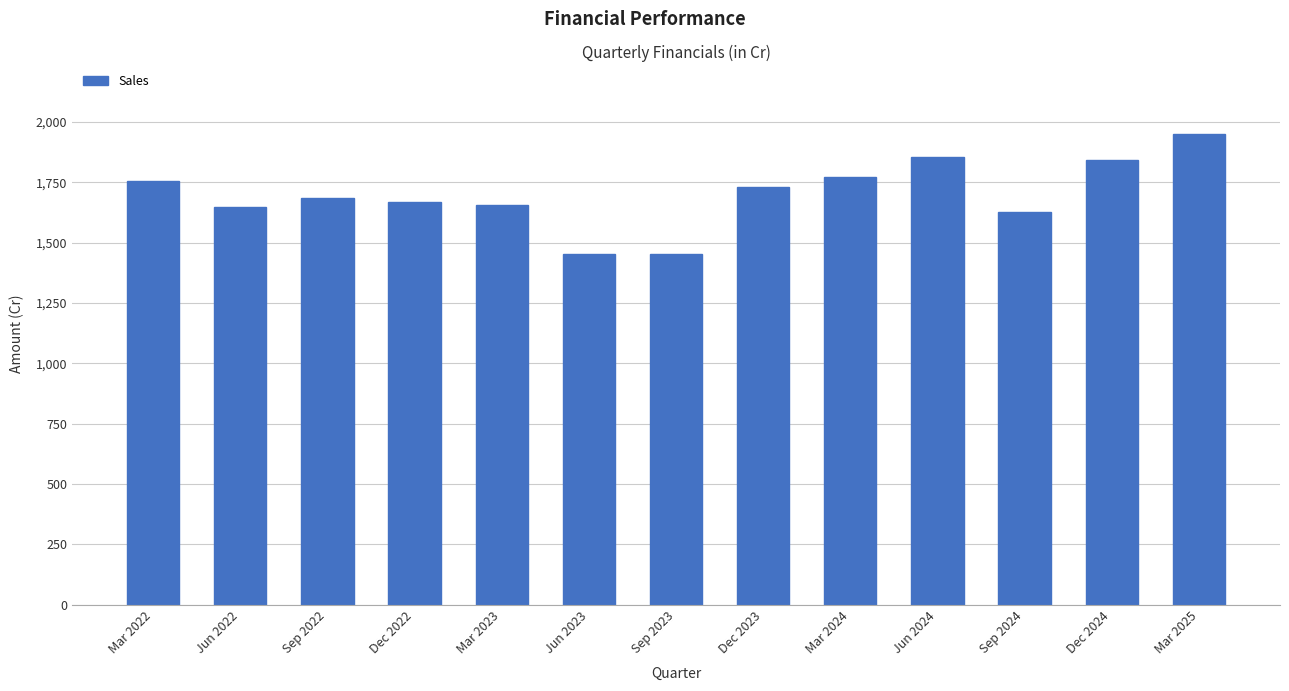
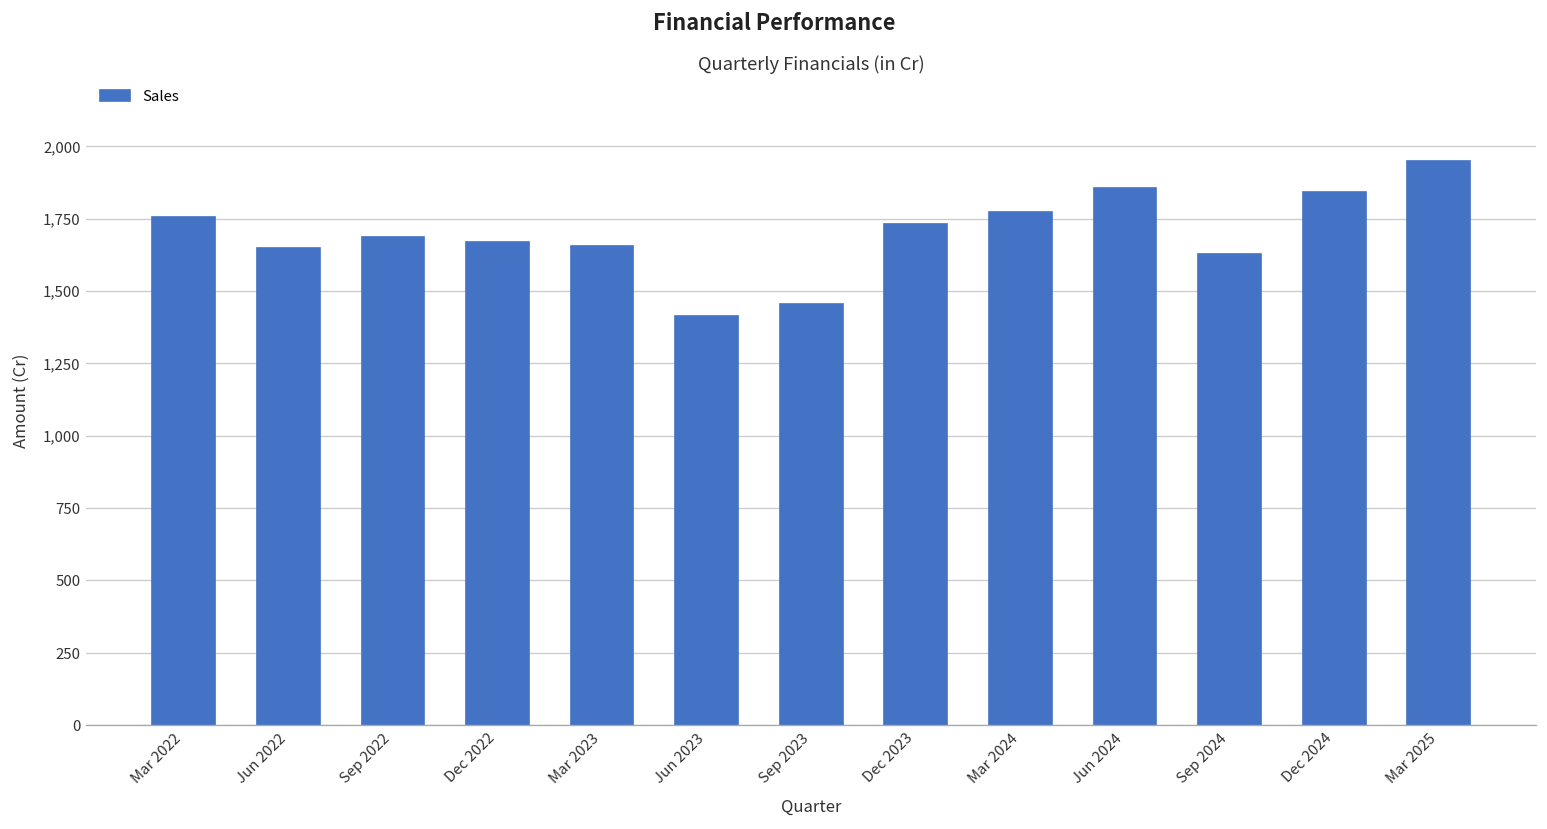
  {
    "Mar 2022": "1,760",
    "Jun 2022": "1,650",
    "Sep 2022": "1,690",
    "Dec 2022": "1,670",
    "Mar 2023": "1,660",
-   "Jun 2023": "1,450",
+   "Jun 2023": "1,410",
    "Sep 2023": "1,450",
    "Dec 2023": "1,730",
    "Mar 2024": "1,770",
    "Jun 2024": "1,860",
    "Sep 2024": "1,630",
    "Dec 2024": "1,840",
    "Mar 2025": "1,950"
  }
